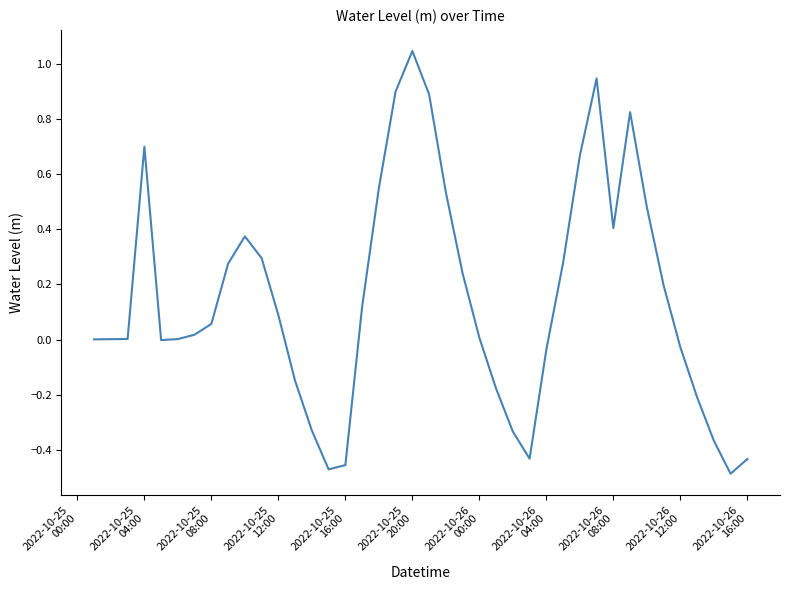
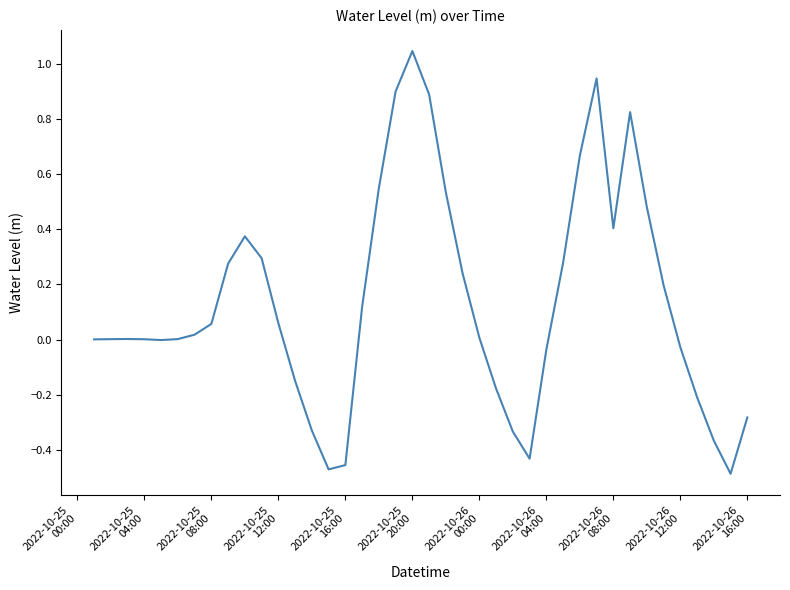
  {
-   "2022-10-25 04:00": 0.70,
+   "2022-10-25 04:00": 0.00,
    "2022-10-25 08:00": 0.06,
-   "2022-10-25 12:00": 0.09,
+   "2022-10-25 12:00": 0.06,
    "2022-10-25 16:00": -0.46,
    "2022-10-25 20:00": 1.05,
    "2022-10-26 00:00": 0.01,
    "2022-10-26 04:00": -0.04,
    "2022-10-26 08:00": 0.40,
    "2022-10-26 12:00": -0.03,
-   "2022-10-26 16:00": -0.43
+   "2022-10-26 16:00": -0.28
  }
